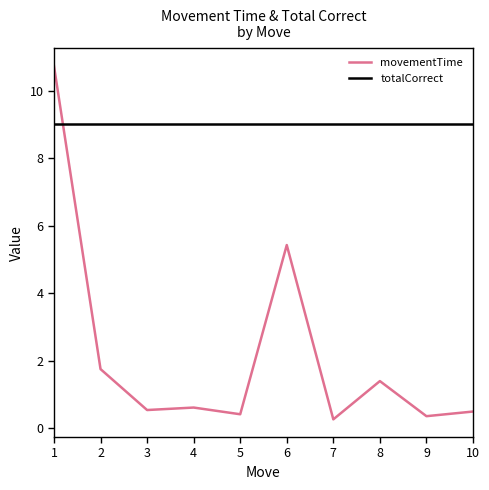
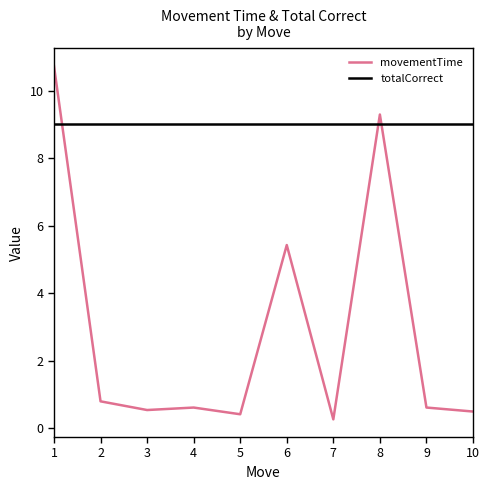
  {
    "movementTime": {
      "1": 10.7,
-     "2": 1.8,
+     "2": 0.8,
      "3": 0.5,
      "4": 0.6,
      "5": 0.4,
      "6": 5.4,
      "7": 0.3,
-     "8": 1.4,
-     "9": 0.4,
+     "8": 9.3,
+     "9": 0.6,
      "10": 0.5
    },
    "totalCorrect": {
      "1": 9.0,
      "2": 9.0,
      "3": 9.0,
      "4": 9.0,
      "5": 9.0,
      "6": 9.0,
      "7": 9.0,
      "8": 9.0,
      "9": 9.0,
      "10": 9.0
    }
  }
